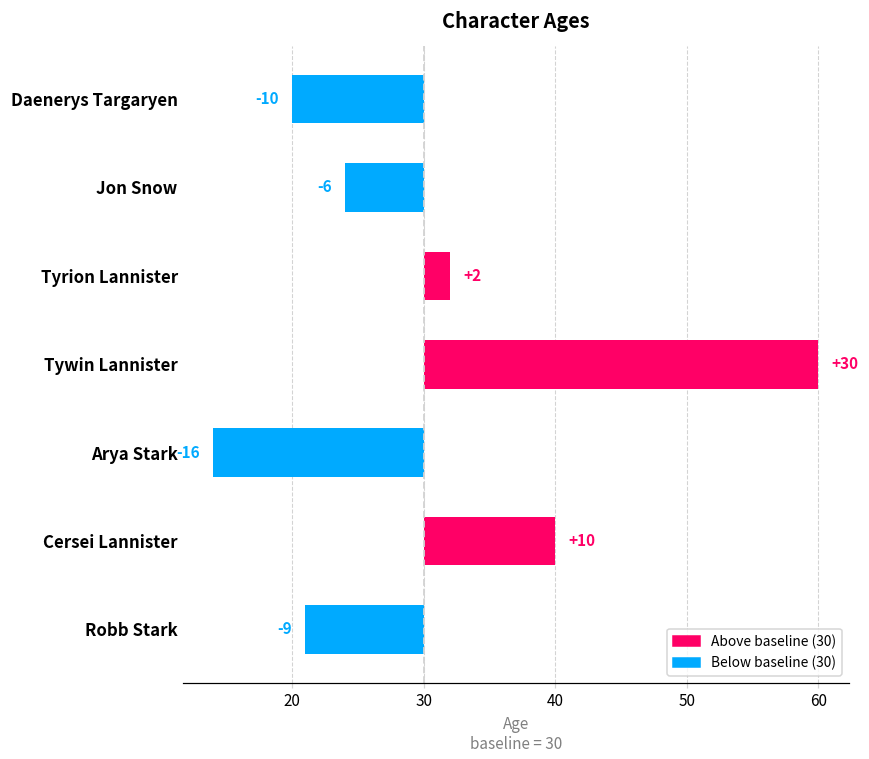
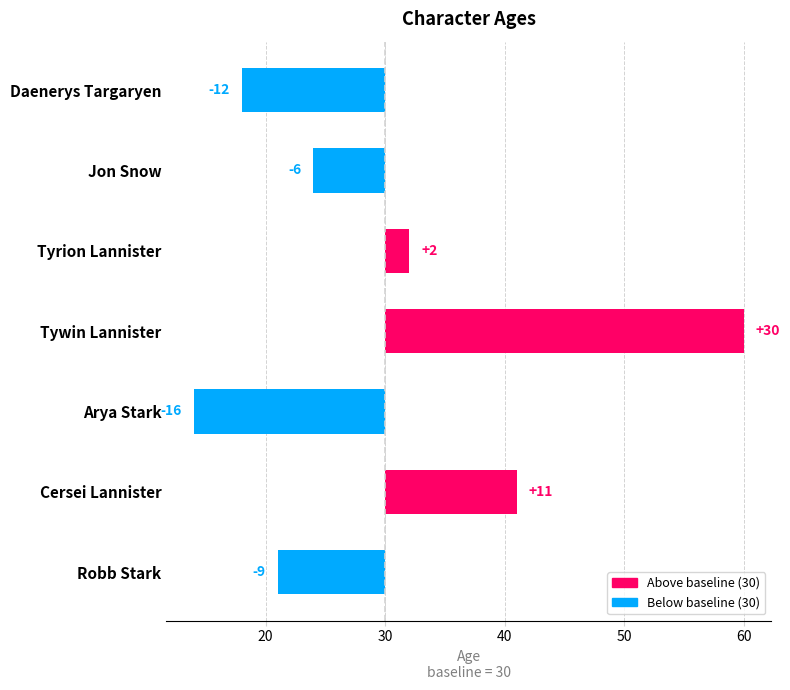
  {
-   "Daenerys Targaryen": "-10",
+   "Daenerys Targaryen": "-12",
    "Jon Snow": "-6",
    "Tyrion Lannister": "+2",
    "Tywin Lannister": "+30",
    "Arya Stark": "-16",
-   "Cersei Lannister": "+10",
+   "Cersei Lannister": "+11",
    "Robb Stark": "-9"
  }
